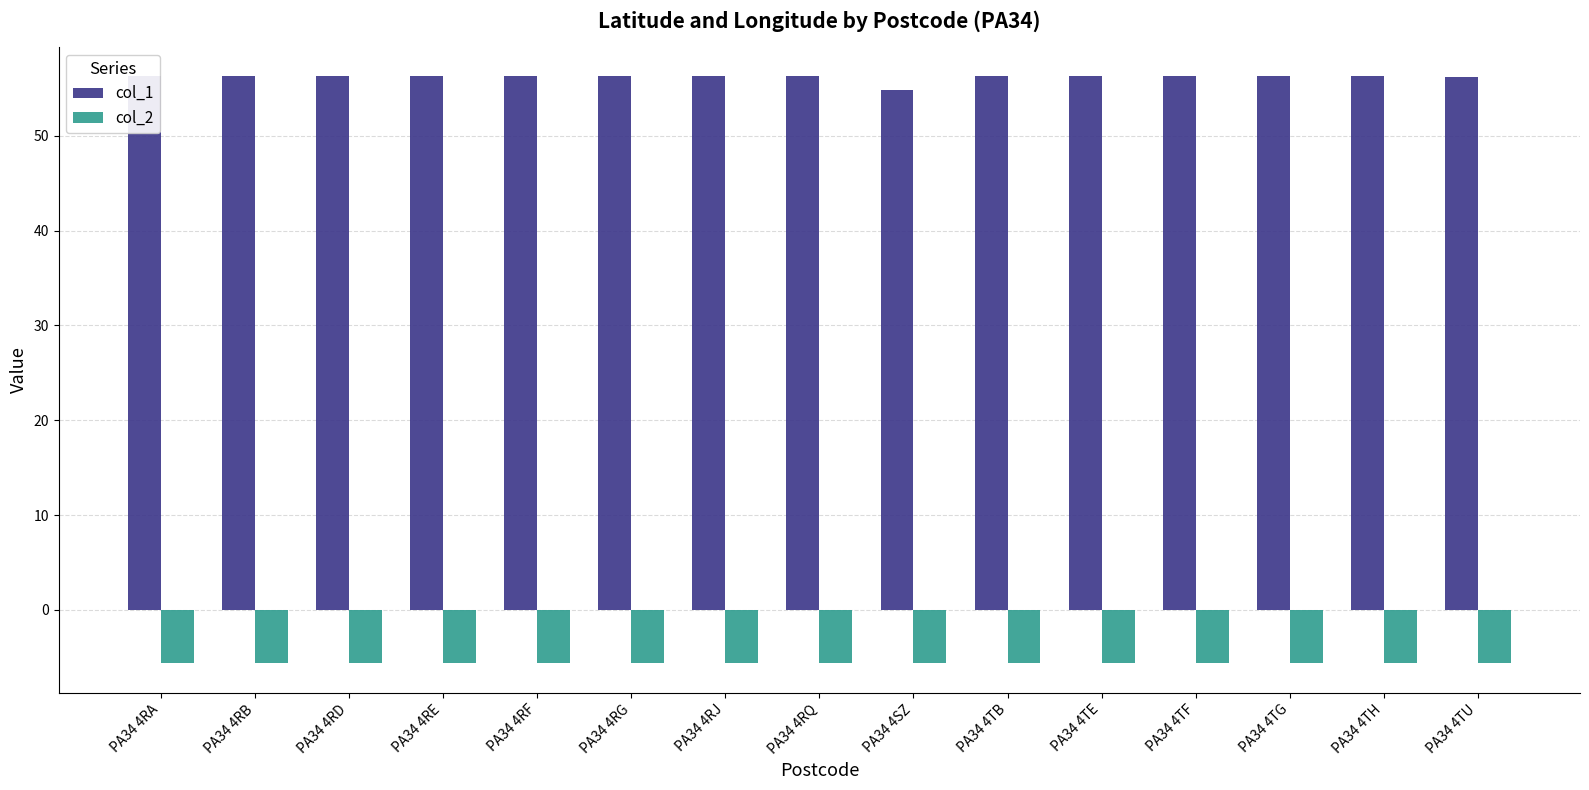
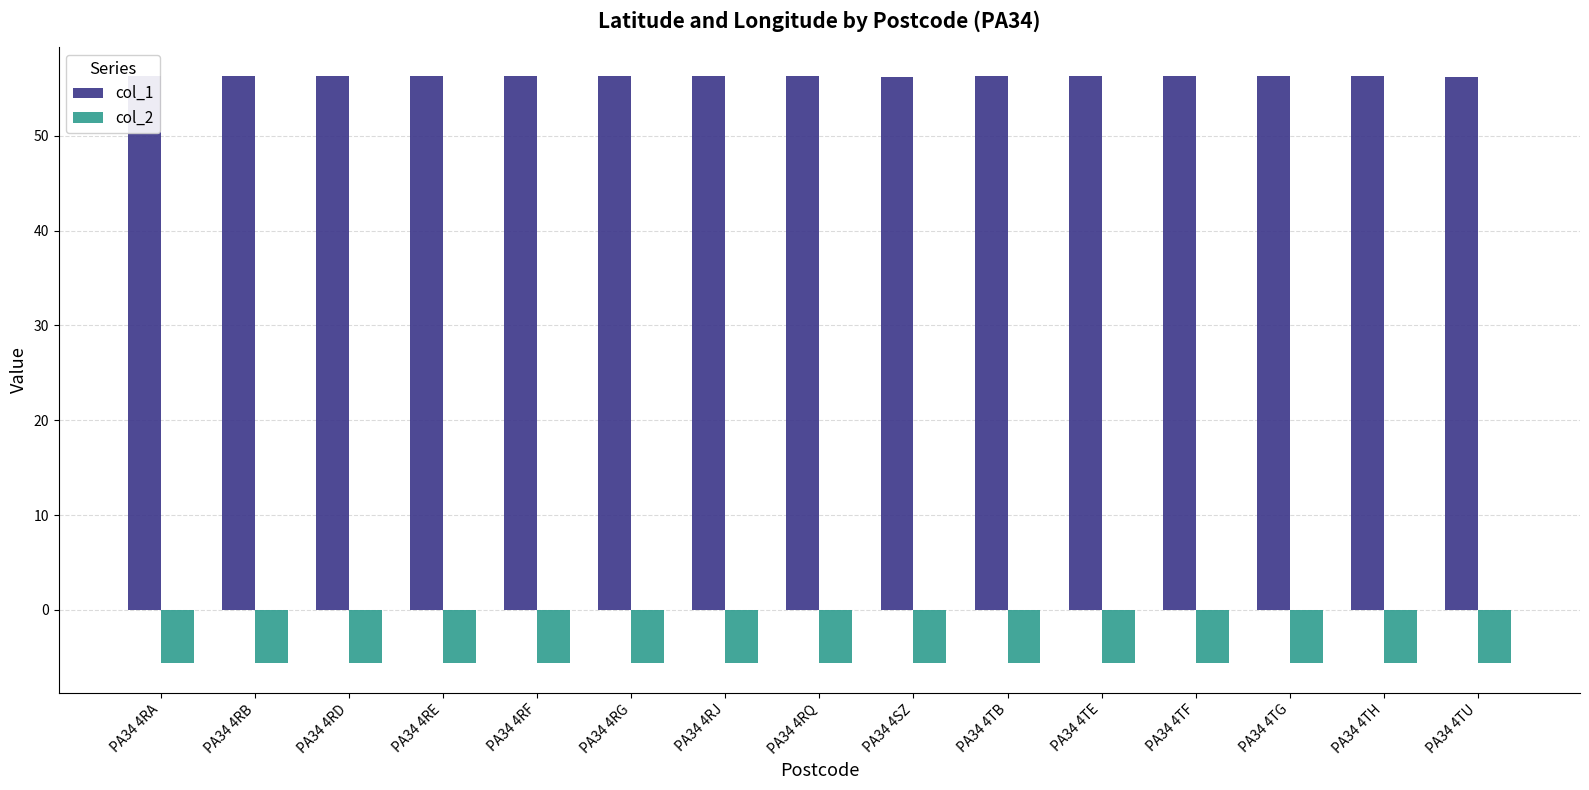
  {
    "col_1": {
      "PA34 4RB": 56,
      "PA34 4RD": 56,
      "PA34 4RE": 56,
      "PA34 4RF": 56,
      "PA34 4RG": 56,
      "PA34 4RJ": 56,
      "PA34 4RQ": 56,
-     "PA34 4SZ": 55,
+     "PA34 4SZ": 56,
      "PA34 4TB": 56,
      "PA34 4TE": 56,
      "PA34 4TF": 56,
      "PA34 4TG": 56,
      "PA34 4TH": 56,
      "PA34 4TU": 56
    },
    "col_2": {
      "PA34 4RA": -6,
      "PA34 4RB": -6,
      "PA34 4RD": -6,
      "PA34 4RE": -6,
      "PA34 4RF": -6,
      "PA34 4RG": -6,
      "PA34 4RJ": -6,
      "PA34 4RQ": -6,
      "PA34 4SZ": -6,
      "PA34 4TB": -6,
      "PA34 4TE": -6,
      "PA34 4TF": -6,
      "PA34 4TG": -6,
      "PA34 4TH": -6,
      "PA34 4TU": -6
    }
  }
